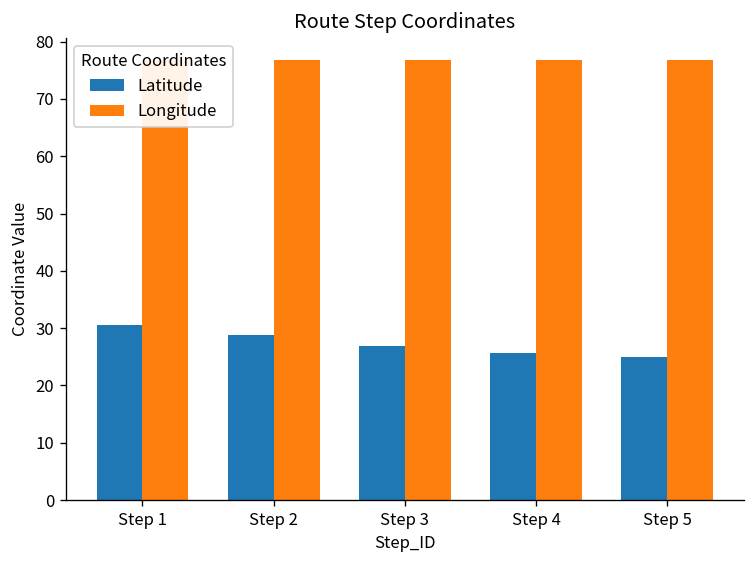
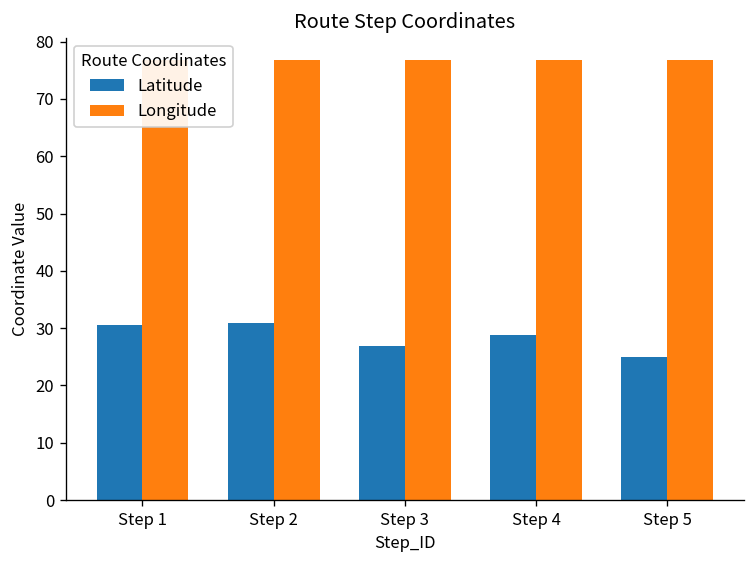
  {
    "Latitude": {
      "Step 1": 30,
-     "Step 2": 29,
+     "Step 2": 31,
      "Step 3": 27,
-     "Step 4": 26,
+     "Step 4": 29,
      "Step 5": 25
    },
    "Longitude": {
      "Step 2": 77,
      "Step 3": 77,
      "Step 4": 77,
      "Step 5": 77
    }
  }
